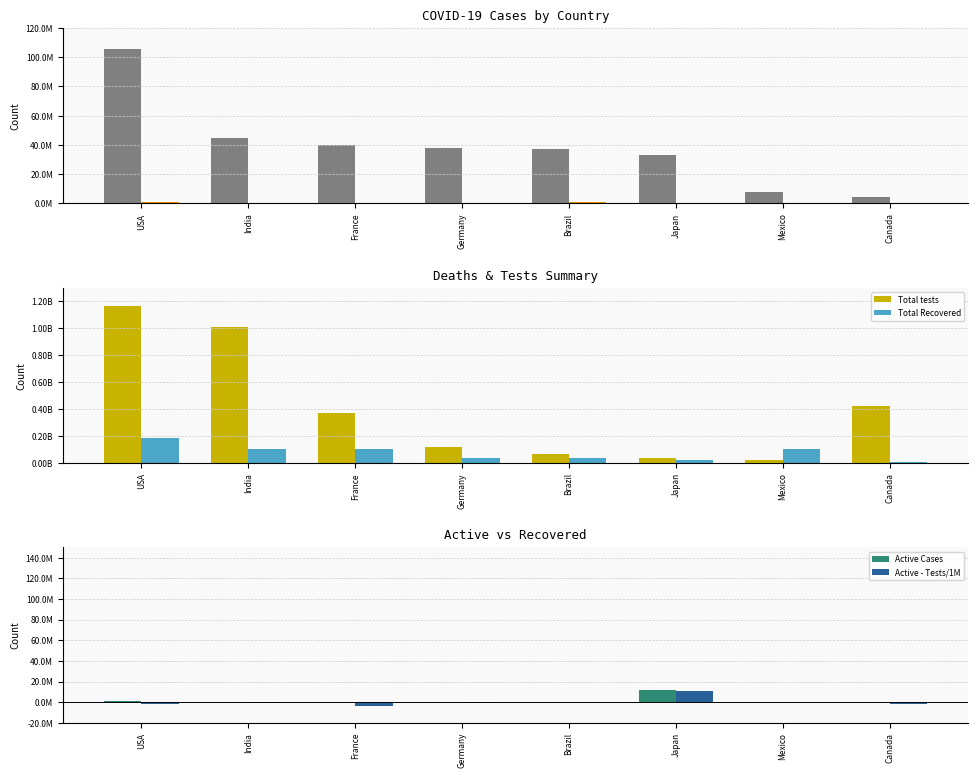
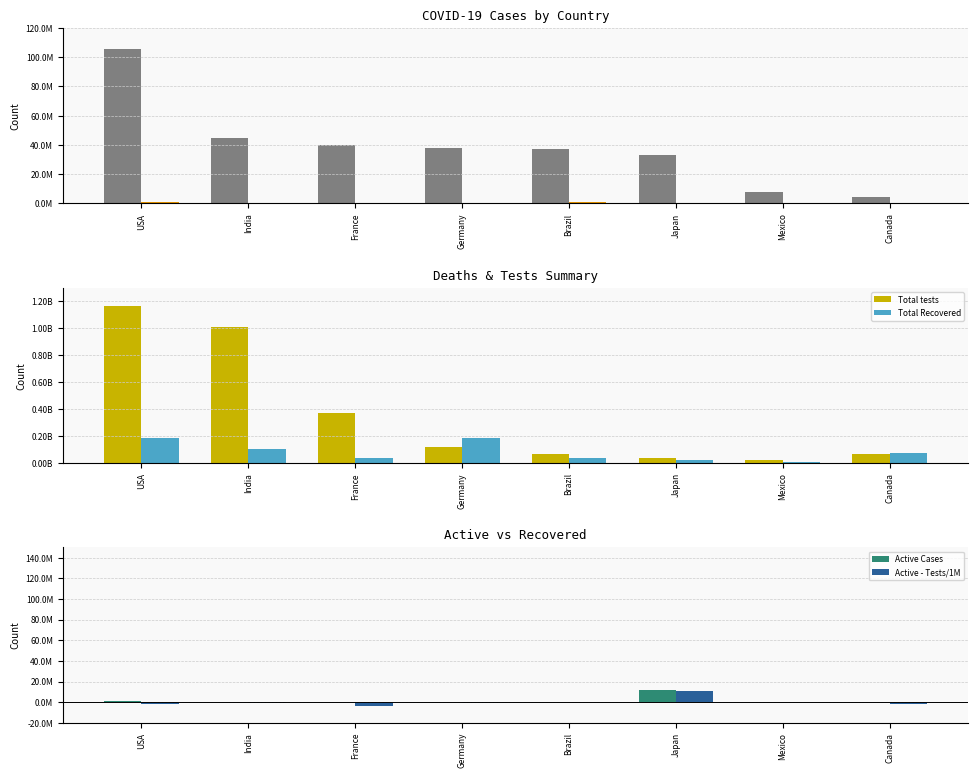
  {
    "Deaths & Tests Summary": {
      "Total tests": {
        "USA": 1170000000,
        "India": 1010000000,
        "France": 370000000,
        "Germany": 120000000,
        "Brazil": 60000000,
        "Japan": 40000000,
        "Mexico": 20000000,
-       "Canada": 420000000
+       "Canada": 70000000
      },
      "Total Recovered": {
        "USA": 180000000,
        "India": 100000000,
-       "France": 100000000,
-       "Germany": 40000000,
+       "France": 40000000,
+       "Germany": 180000000,
        "Brazil": 40000000,
        "Japan": 20000000,
-       "Mexico": 110000000,
-       "Canada": 0
+       "Mexico": 10000000,
+       "Canada": 70000000
      }
    }
  }
